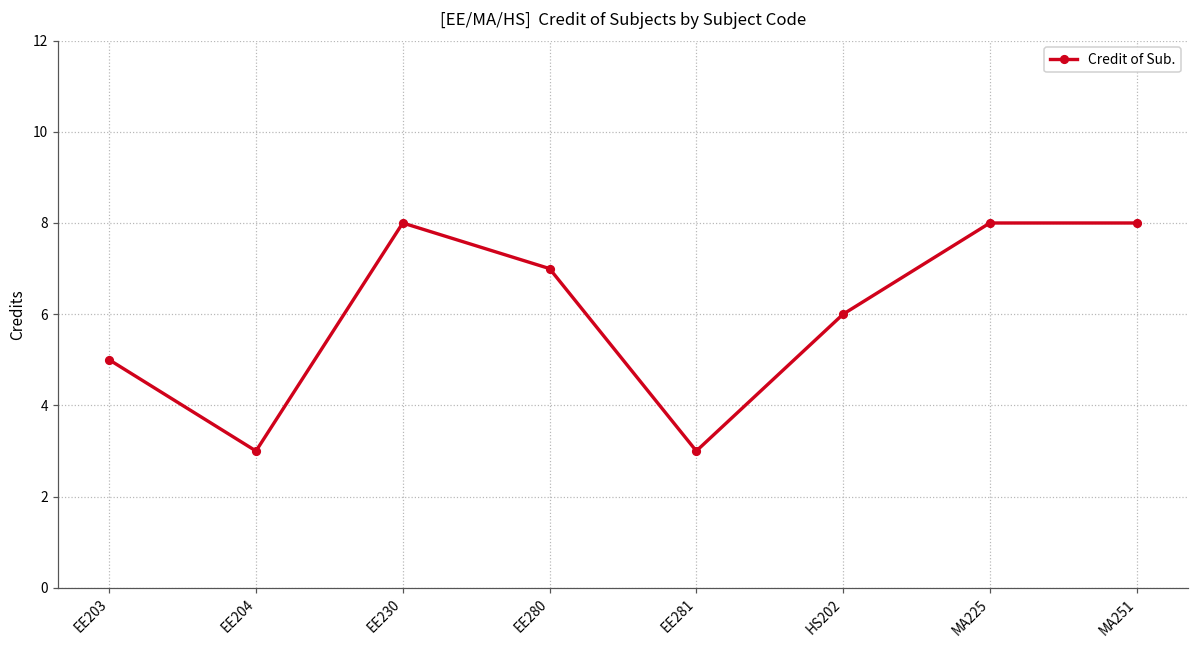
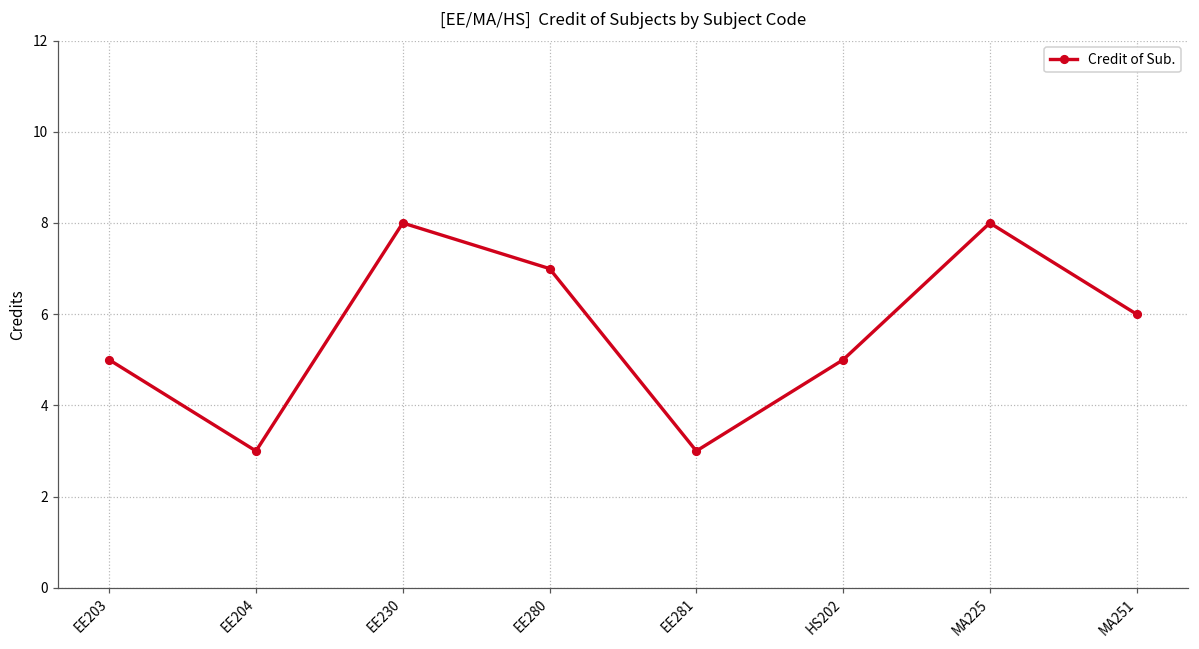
  {
    "EE203": 5,
    "EE204": 3,
    "EE230": 8,
    "EE280": 7,
    "EE281": 3,
-   "HS202": 6,
+   "HS202": 5,
    "MA225": 8,
-   "MA251": 8
+   "MA251": 6
  }
